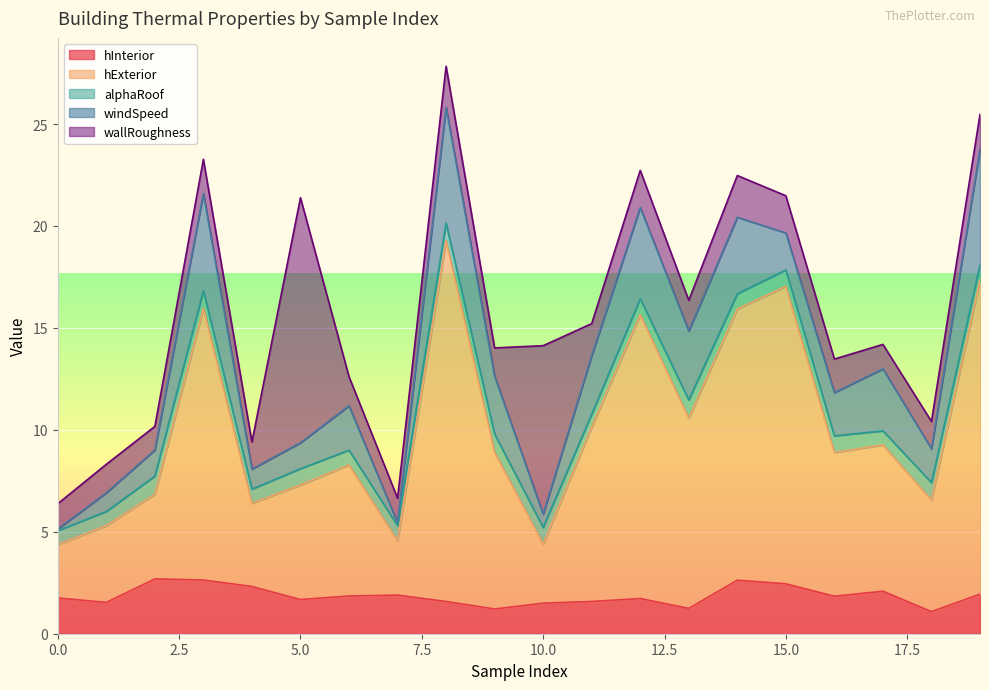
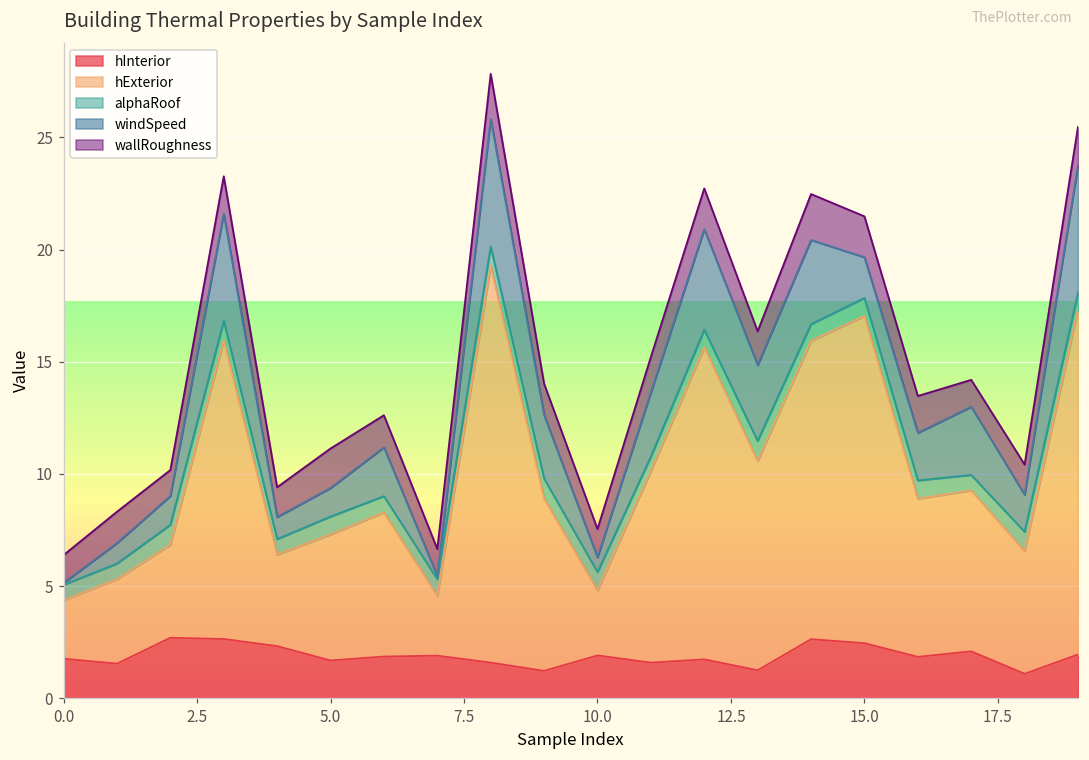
  {
    "hInterior": {
      "0.0": 1.8,
      "5.0": 1.7,
-     "10.0": 1.5,
+     "10.0": 1.9,
      "15.0": 2.4
    },
    "hExterior": {
      "0.0": 2.6,
      "5.0": 5.6,
      "10.0": 2.9,
      "15.0": 14.6
    },
    "wallRoughness": {
      "0.0": 1.2,
-     "5.0": 12.0,
-     "10.0": 8.3,
+     "5.0": 1.8,
+     "10.0": 1.3,
      "15.0": 1.8
    }
  }
